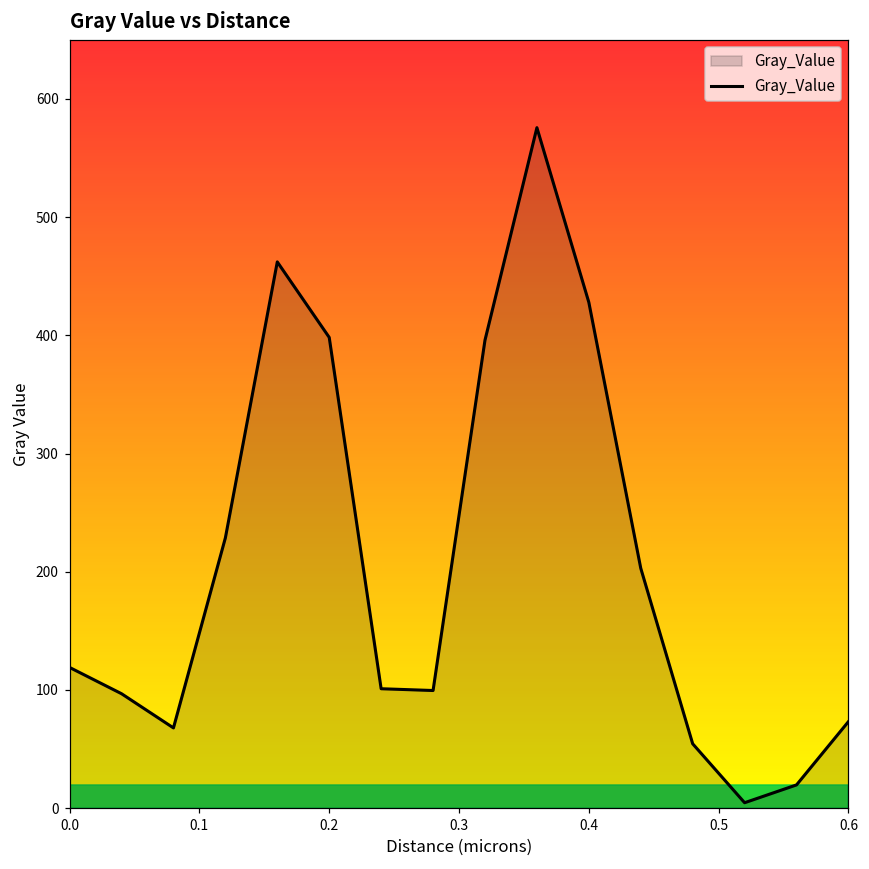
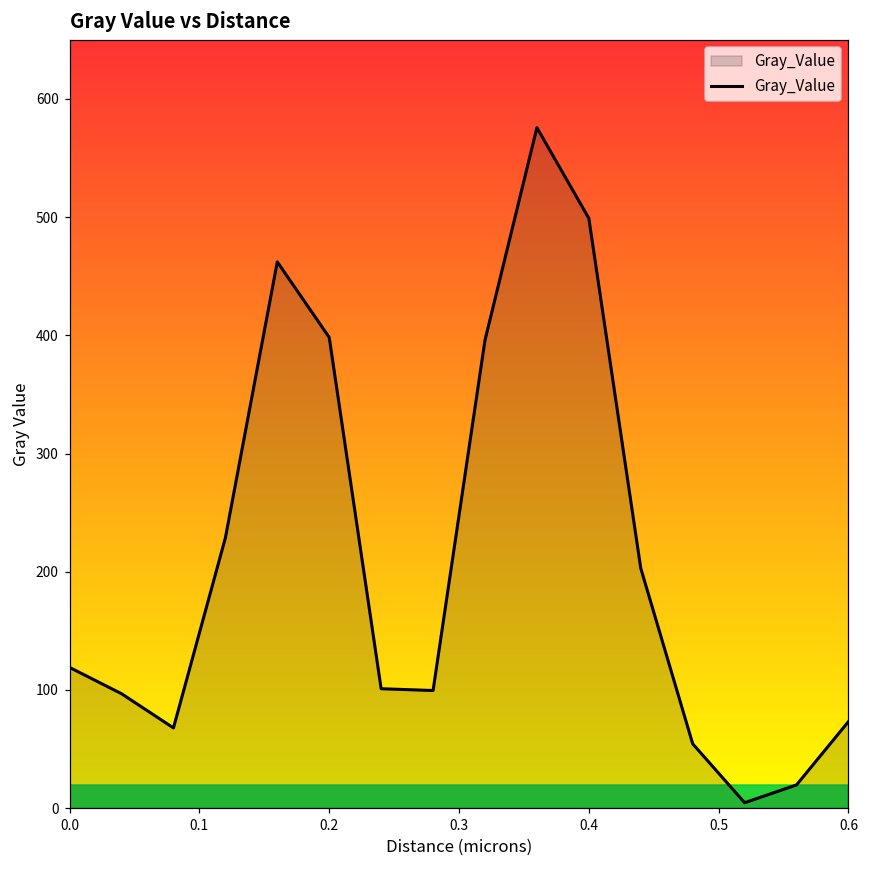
  {
    "0.0": 119,
    "0.2": 398,
-   "0.4": 428,
+   "0.4": 499,
    "0.6": 73
  }
